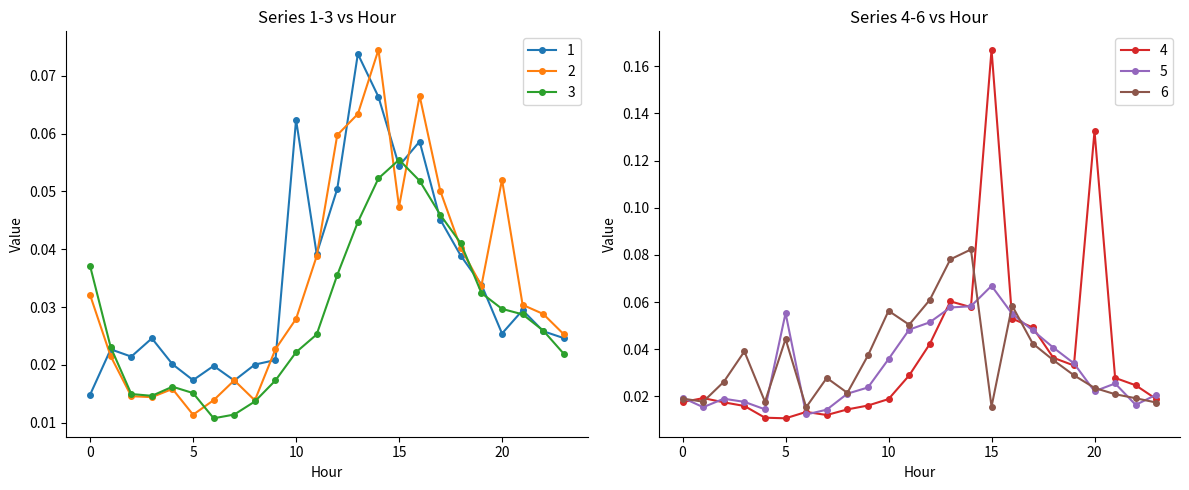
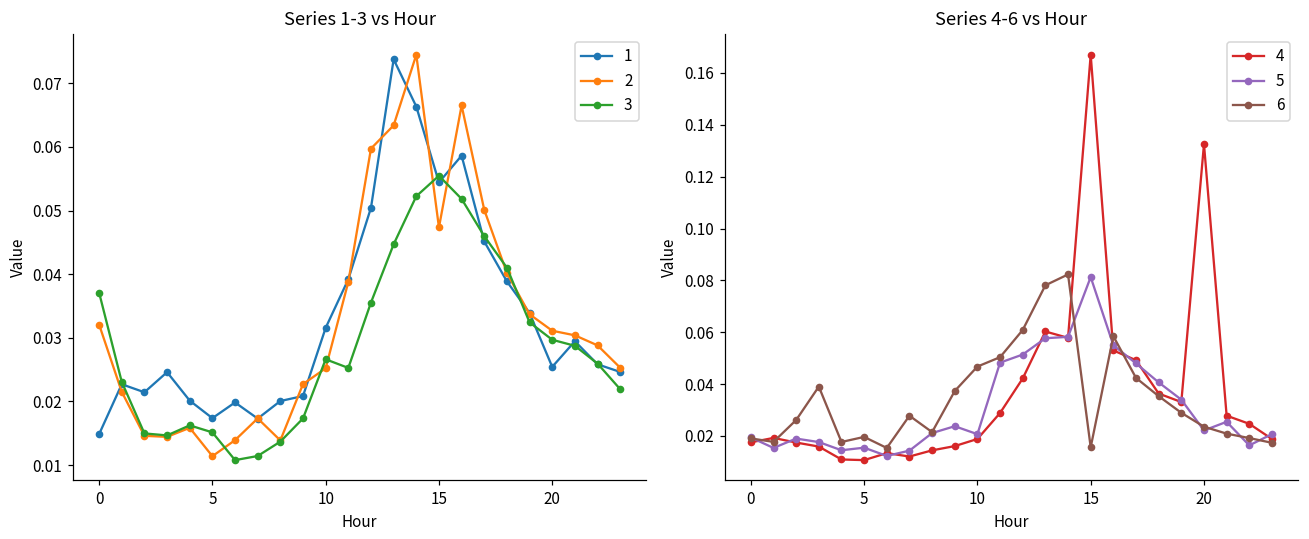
  {
    "Series 1-3 vs Hour": {
      "1": {
        "0": 0.015,
        "5": 0.017,
-       "10": 0.062,
+       "10": 0.032,
        "15": 0.054,
        "20": 0.025
      },
      "2": {
        "0": 0.032,
        "5": 0.011,
-       "10": 0.028,
+       "10": 0.025,
        "15": 0.047,
-       "20": 0.052
+       "20": 0.031
      },
      "3": {
        "0": 0.037,
        "5": 0.015,
-       "10": 0.022,
+       "10": 0.027,
        "15": 0.055,
        "20": 0.030
      }
    },
    "Series 4-6 vs Hour": {
      "4": {
        "0": 0.018,
        "5": 0.011,
        "10": 0.019,
        "15": 0.167,
        "20": 0.133
      },
      "5": {
-       "5": 0.055,
-       "10": 0.036,
-       "15": 0.067,
+       "5": 0.015,
+       "10": 0.021,
+       "15": 0.081,
        "20": 0.022
      },
      "6": {
-       "5": 0.044,
-       "10": 0.056,
+       "5": 0.020,
+       "10": 0.047,
        "15": 0.016,
        "20": 0.024
      }
    }
  }
